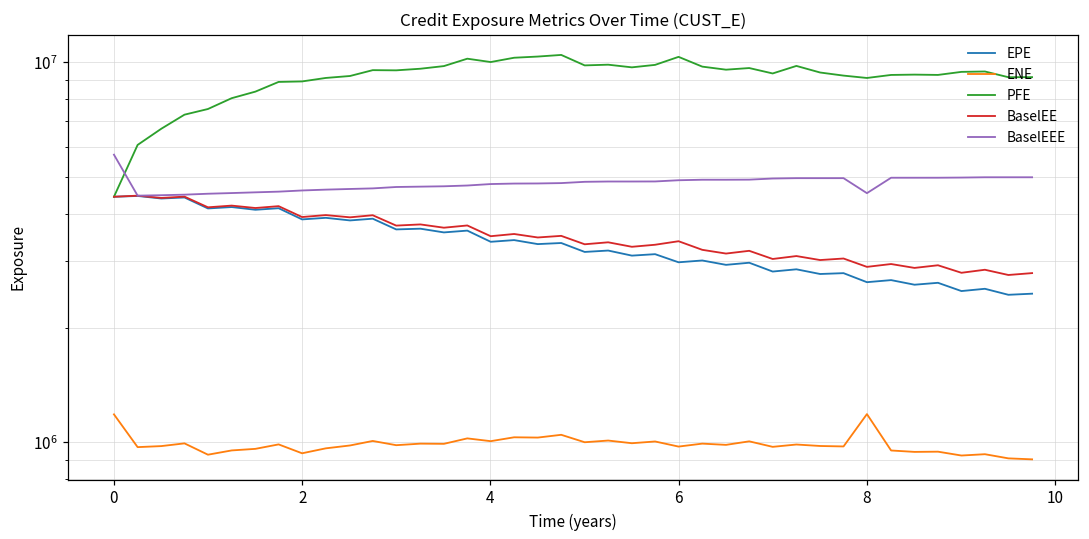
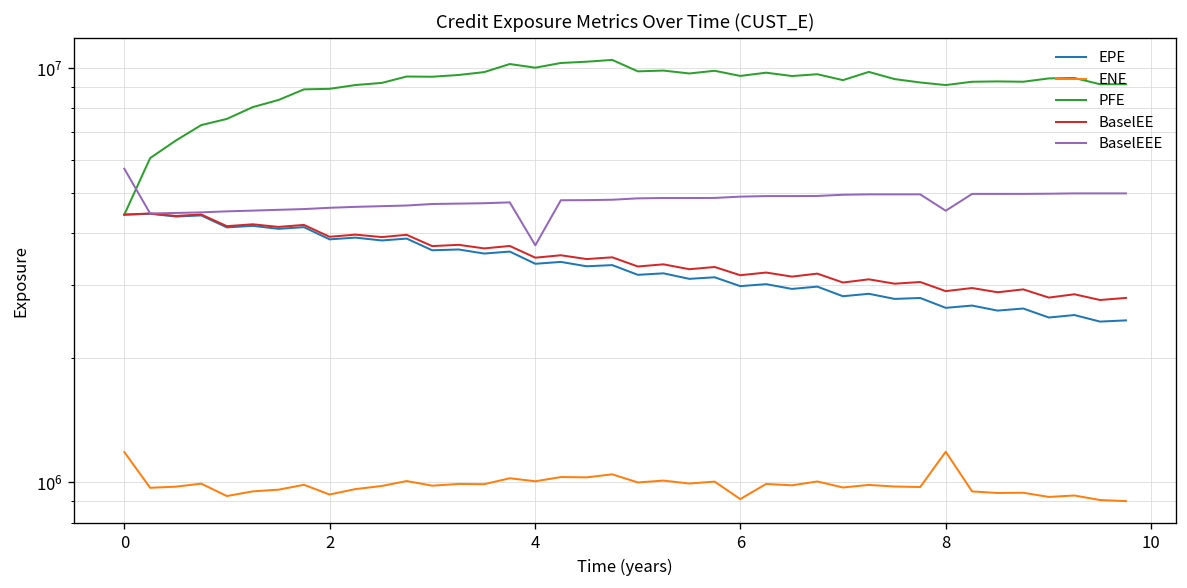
  {
    "EPE": {
      "4": 3400000,
      "6": 3000000,
      "8": 2600000
    },
    "ENE": {
      "0": 1180000,
      "2": 940000,
      "4": 1010000,
-     "6": 970000,
+     "6": 910000,
      "8": 1190000
    },
    "PFE": {
      "2": 8900000,
      "4": 10000000,
-     "6": 10300000,
+     "6": 9600000,
      "8": 9100000
    },
    "BaselEE": {
      "4": 3500000,
-     "6": 3400000,
+     "6": 3200000,
      "8": 2900000
    },
    "BaselEEE": {
      "0": 5700000,
      "2": 4600000,
-     "4": 4800000,
+     "4": 3700000,
      "6": 4900000,
      "8": 4500000
    }
  }
